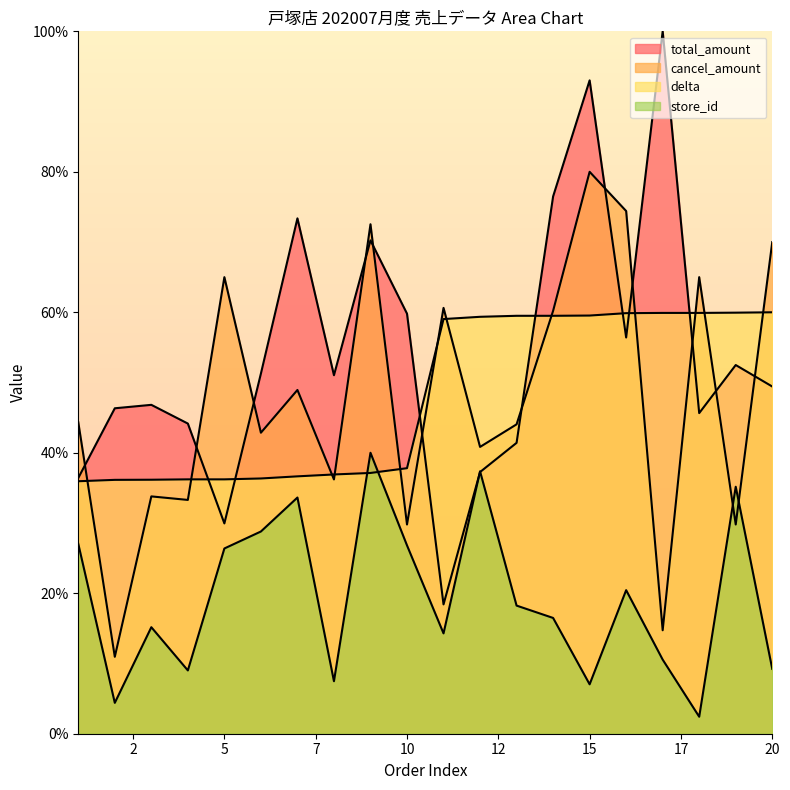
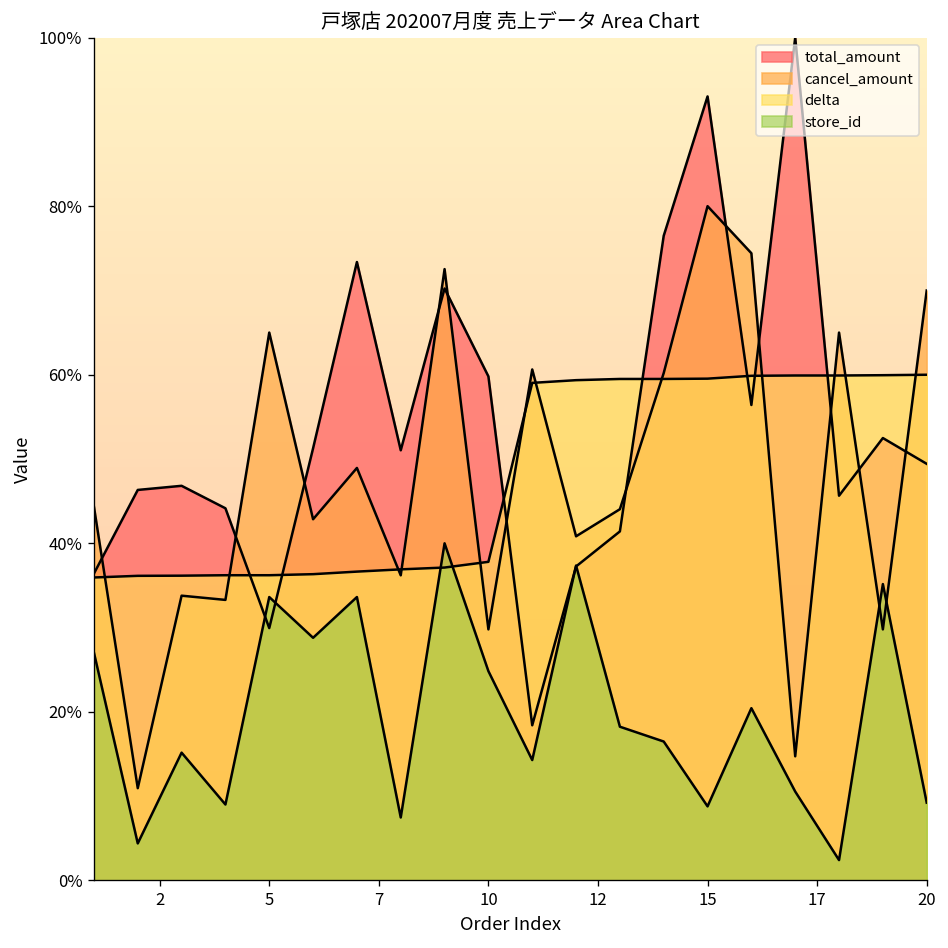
  {
    "total_amount": {
      "5": "30%",
      "10": "60%",
      "15": "93%",
      "20": "49%"
    },
    "store_id": {
-     "5": "26%",
-     "10": "27%",
-     "15": "7%",
+     "5": "34%",
+     "10": "25%",
+     "15": "9%",
      "20": "9%"
    }
  }
